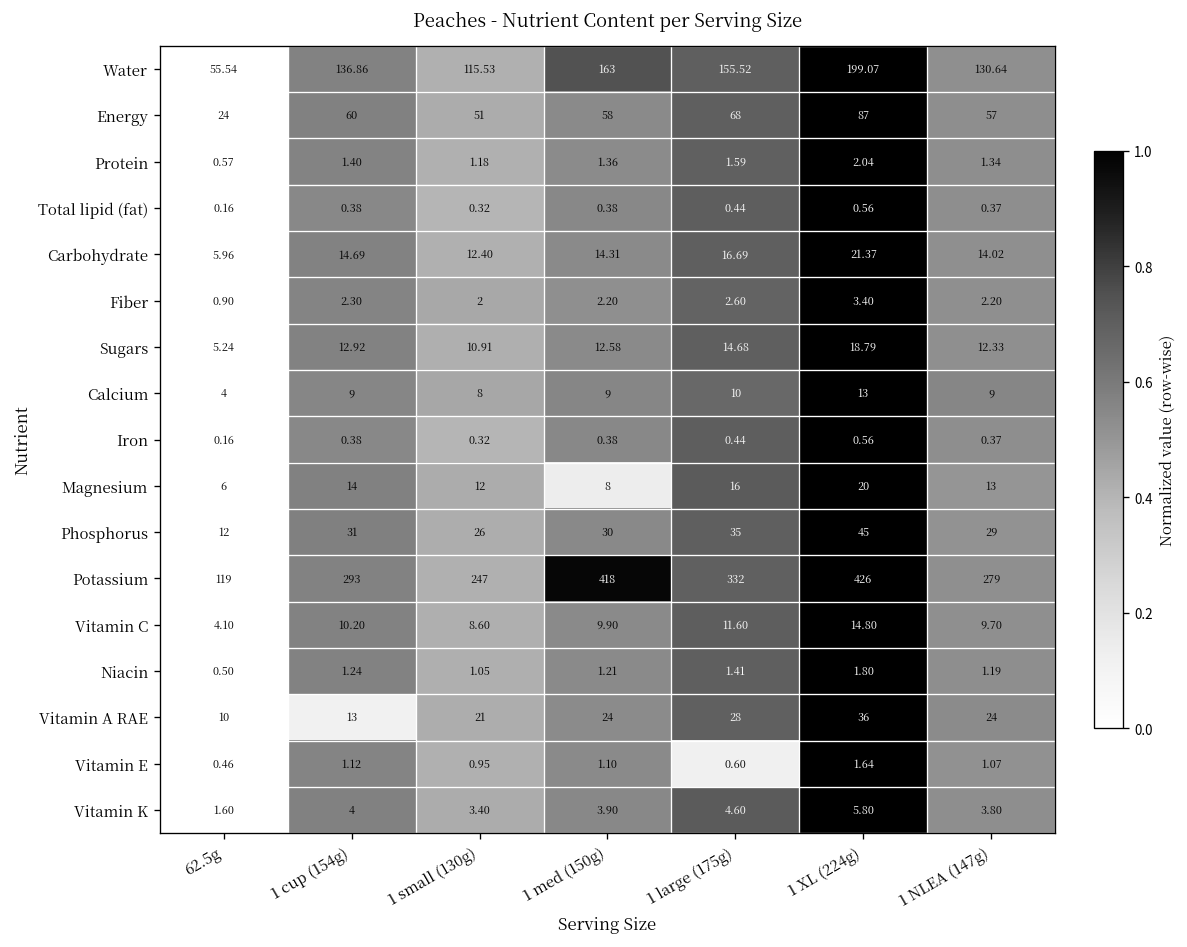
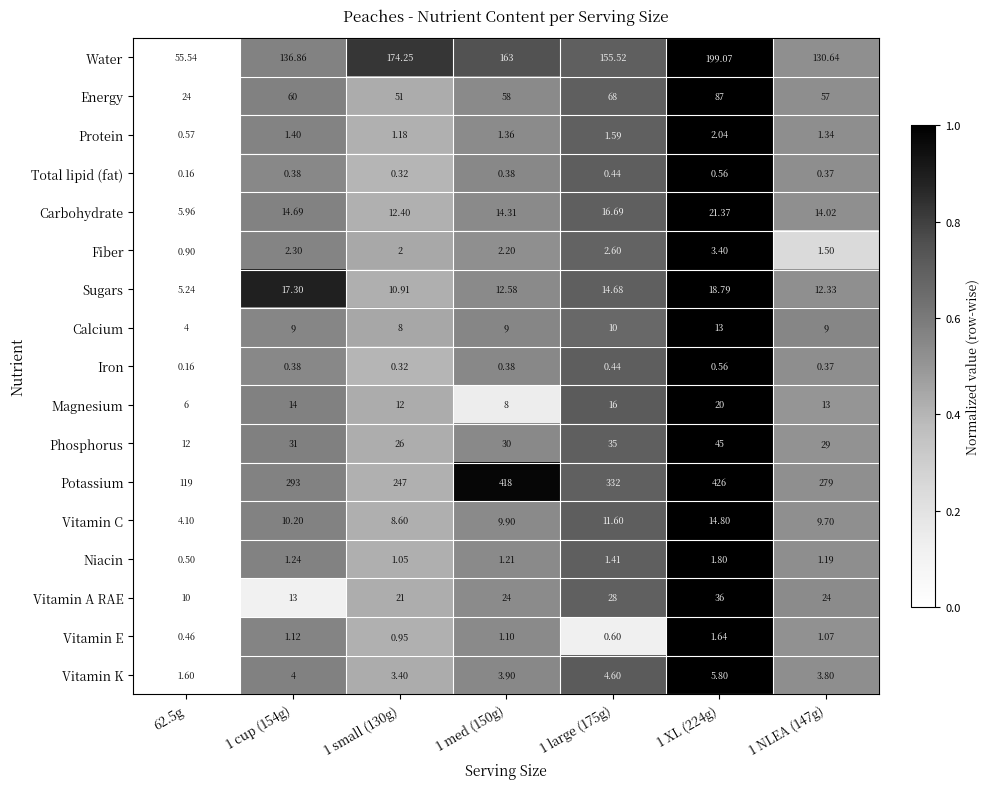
  {
    "Water": {
      "62.5g": 55.54,
      "1 cup (154g)": 136.86,
-     "1 small (130g)": 115.53,
+     "1 small (130g)": 174.25,
      "1 med (150g)": 163,
      "1 large (175g)": 155.52,
      "1 XL (224g)": 199.07,
      "1 NLEA (147g)": 130.64
    },
    "Energy": {
      "62.5g": 24,
      "1 cup (154g)": 60,
      "1 small (130g)": 51,
      "1 med (150g)": 58,
      "1 large (175g)": 68,
      "1 XL (224g)": 87,
      "1 NLEA (147g)": 57
    },
    "Protein": {
      "62.5g": 0.57,
      "1 cup (154g)": 1.40,
      "1 small (130g)": 1.18,
      "1 med (150g)": 1.36,
      "1 large (175g)": 1.59,
      "1 XL (224g)": 2.04,
      "1 NLEA (147g)": 1.34
    },
    "Total lipid (fat)": {
      "62.5g": 0.16,
      "1 cup (154g)": 0.38,
      "1 small (130g)": 0.32,
      "1 med (150g)": 0.38,
      "1 large (175g)": 0.44,
      "1 XL (224g)": 0.56,
      "1 NLEA (147g)": 0.37
    },
    "Carbohydrate": {
      "62.5g": 5.96,
      "1 cup (154g)": 14.69,
      "1 small (130g)": 12.40,
      "1 med (150g)": 14.31,
      "1 large (175g)": 16.69,
      "1 XL (224g)": 21.37,
      "1 NLEA (147g)": 14.02
    },
    "Fiber": {
      "62.5g": 0.90,
      "1 cup (154g)": 2.30,
      "1 small (130g)": 2,
      "1 med (150g)": 2.20,
      "1 large (175g)": 2.60,
      "1 XL (224g)": 3.40,
-     "1 NLEA (147g)": 2.20
+     "1 NLEA (147g)": 1.50
    },
    "Sugars": {
      "62.5g": 5.24,
-     "1 cup (154g)": 12.92,
+     "1 cup (154g)": 17.30,
      "1 small (130g)": 10.91,
      "1 med (150g)": 12.58,
      "1 large (175g)": 14.68,
      "1 XL (224g)": 18.79,
      "1 NLEA (147g)": 12.33
    },
    "Calcium": {
      "62.5g": 4,
      "1 cup (154g)": 9,
      "1 small (130g)": 8,
      "1 med (150g)": 9,
      "1 large (175g)": 10,
      "1 XL (224g)": 13,
      "1 NLEA (147g)": 9
    },
    "Iron": {
      "62.5g": 0.16,
      "1 cup (154g)": 0.38,
      "1 small (130g)": 0.32,
      "1 med (150g)": 0.38,
      "1 large (175g)": 0.44,
      "1 XL (224g)": 0.56,
      "1 NLEA (147g)": 0.37
    },
    "Magnesium": {
      "62.5g": 6,
      "1 cup (154g)": 14,
      "1 small (130g)": 12,
      "1 med (150g)": 8,
      "1 large (175g)": 16,
      "1 XL (224g)": 20,
      "1 NLEA (147g)": 13
    },
    "Phosphorus": {
      "62.5g": 12,
      "1 cup (154g)": 31,
      "1 small (130g)": 26,
      "1 med (150g)": 30,
      "1 large (175g)": 35,
      "1 XL (224g)": 45,
      "1 NLEA (147g)": 29
    },
    "Potassium": {
      "62.5g": 119,
      "1 cup (154g)": 293,
      "1 small (130g)": 247,
      "1 med (150g)": 418,
      "1 large (175g)": 332,
      "1 XL (224g)": 426,
      "1 NLEA (147g)": 279
    },
    "Vitamin C": {
      "62.5g": 4.10,
      "1 cup (154g)": 10.20,
      "1 small (130g)": 8.60,
      "1 med (150g)": 9.90,
      "1 large (175g)": 11.60,
      "1 XL (224g)": 14.80,
      "1 NLEA (147g)": 9.70
    },
    "Niacin": {
      "62.5g": 0.50,
      "1 cup (154g)": 1.24,
      "1 small (130g)": 1.05,
      "1 med (150g)": 1.21,
      "1 large (175g)": 1.41,
      "1 XL (224g)": 1.80,
      "1 NLEA (147g)": 1.19
    },
    "Vitamin A RAE": {
      "62.5g": 10,
      "1 cup (154g)": 13,
      "1 small (130g)": 21,
      "1 med (150g)": 24,
      "1 large (175g)": 28,
      "1 XL (224g)": 36,
      "1 NLEA (147g)": 24
    },
    "Vitamin E": {
      "62.5g": 0.46,
      "1 cup (154g)": 1.12,
      "1 small (130g)": 0.95,
      "1 med (150g)": 1.10,
      "1 large (175g)": 0.60,
      "1 XL (224g)": 1.64,
      "1 NLEA (147g)": 1.07
    },
    "Vitamin K": {
      "62.5g": 1.60,
      "1 cup (154g)": 4,
      "1 small (130g)": 3.40,
      "1 med (150g)": 3.90,
      "1 large (175g)": 4.60,
      "1 XL (224g)": 5.80,
      "1 NLEA (147g)": 3.80
    }
  }
